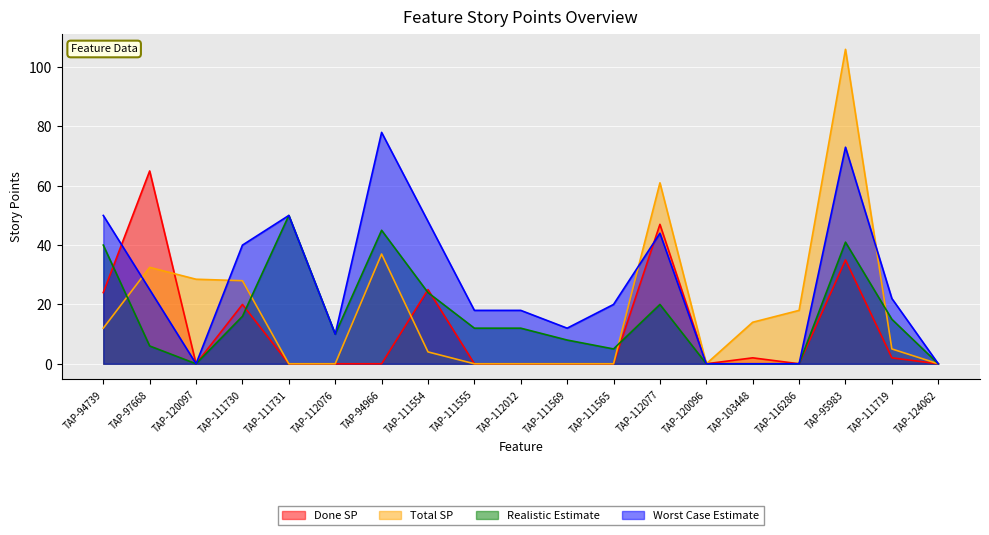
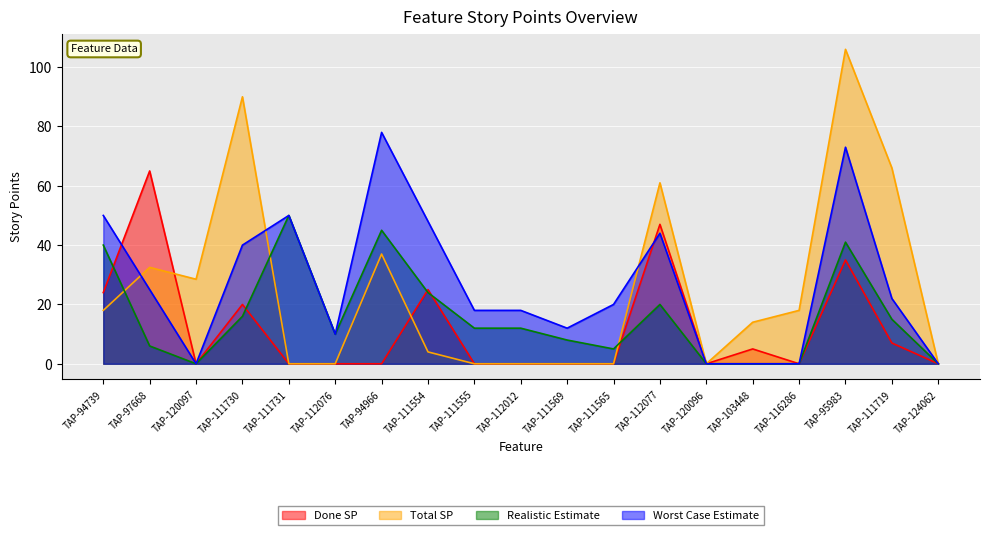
  {
    "Done SP": {
      "TAP-94739": 24,
      "TAP-97668": 65,
      "TAP-111730": 20,
      "TAP-94966": 0,
      "TAP-111554": 25,
      "TAP-112077": 47,
-     "TAP-103448": 2,
+     "TAP-103448": 5,
      "TAP-95983": 35,
-     "TAP-111719": 2
+     "TAP-111719": 7
    },
    "Total SP": {
-     "TAP-94739": 12,
+     "TAP-94739": 18,
      "TAP-97668": 33,
      "TAP-120097": 29,
-     "TAP-111730": 28,
+     "TAP-111730": 90,
      "TAP-94966": 37,
      "TAP-111554": 4,
      "TAP-112077": 61,
      "TAP-103448": 14,
      "TAP-116286": 18,
      "TAP-95983": 106,
-     "TAP-111719": 5
+     "TAP-111719": 66
    },
    "Realistic Estimate": {
      "TAP-94739": 40,
      "TAP-97668": 6,
      "TAP-111730": 16,
      "TAP-94966": 45,
      "TAP-111554": 24,
      "TAP-111555": 12,
      "TAP-112012": 12,
      "TAP-111569": 8,
      "TAP-111565": 5,
      "TAP-112077": 20,
      "TAP-95983": 41,
      "TAP-111719": 15
    },
    "Worst Case Estimate": {
      "TAP-94739": 50,
      "TAP-97668": 25,
      "TAP-111730": 40,
      "TAP-94966": 78,
      "TAP-111554": 48,
      "TAP-111555": 18,
      "TAP-112012": 18,
      "TAP-111569": 12,
      "TAP-111565": 20,
      "TAP-112077": 44,
      "TAP-95983": 73,
      "TAP-111719": 22
    }
  }
